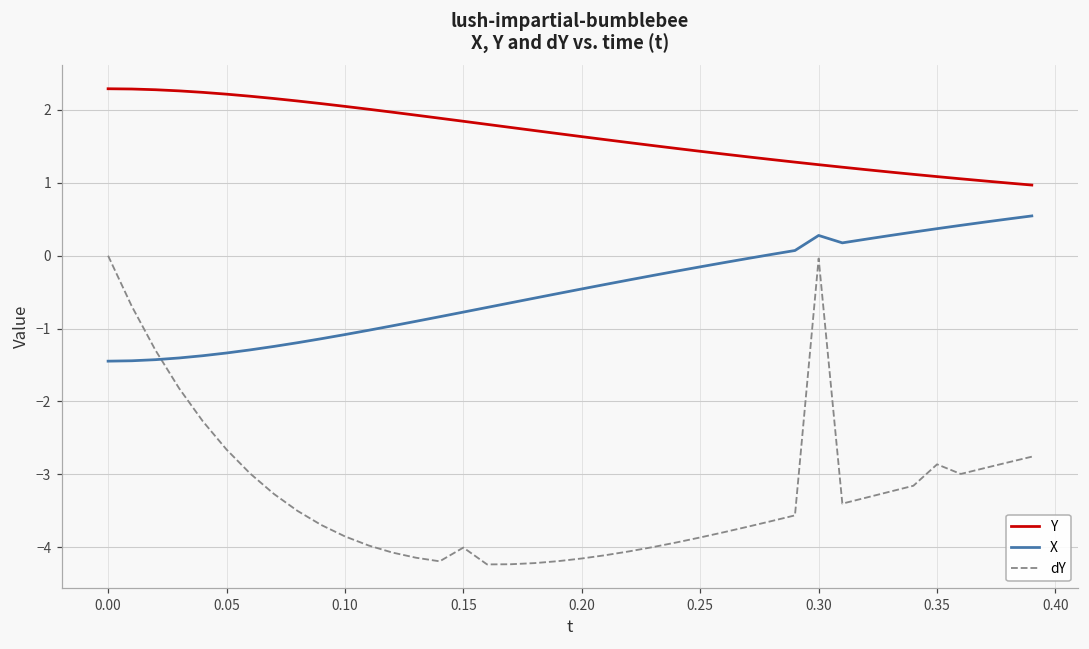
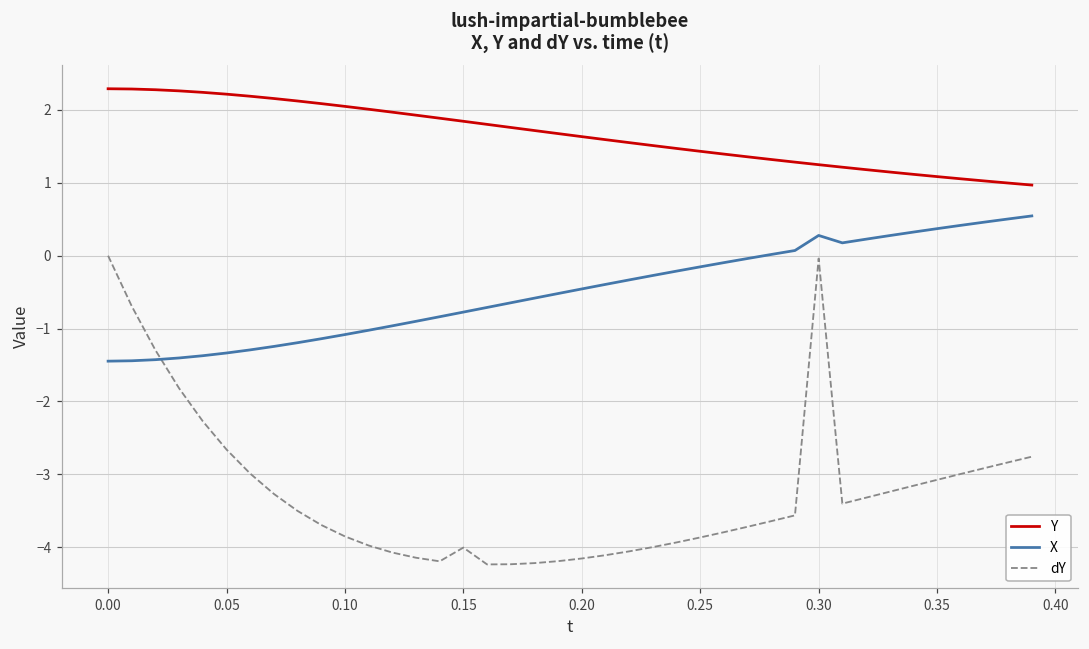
  {
    "Y": {
      "0.00": 2.3,
      "0.05": 2.2,
      "0.10": 2.0,
      "0.15": 1.8,
      "0.20": 1.6,
      "0.25": 1.4,
      "0.30": 1.2,
      "0.35": 1.1
    },
    "X": {
      "0.00": -1.4,
      "0.05": -1.3,
      "0.10": -1.1,
      "0.15": -0.8,
      "0.20": -0.5,
      "0.25": -0.2,
      "0.30": 0.3,
      "0.35": 0.4
    },
    "dY": {
      "0.00": 0.0,
      "0.05": -2.7,
      "0.10": -3.9,
      "0.15": -4.0,
      "0.20": -4.2,
      "0.25": -3.9,
      "0.30": 0.0,
-     "0.35": -2.9
+     "0.35": -3.1
    }
  }
